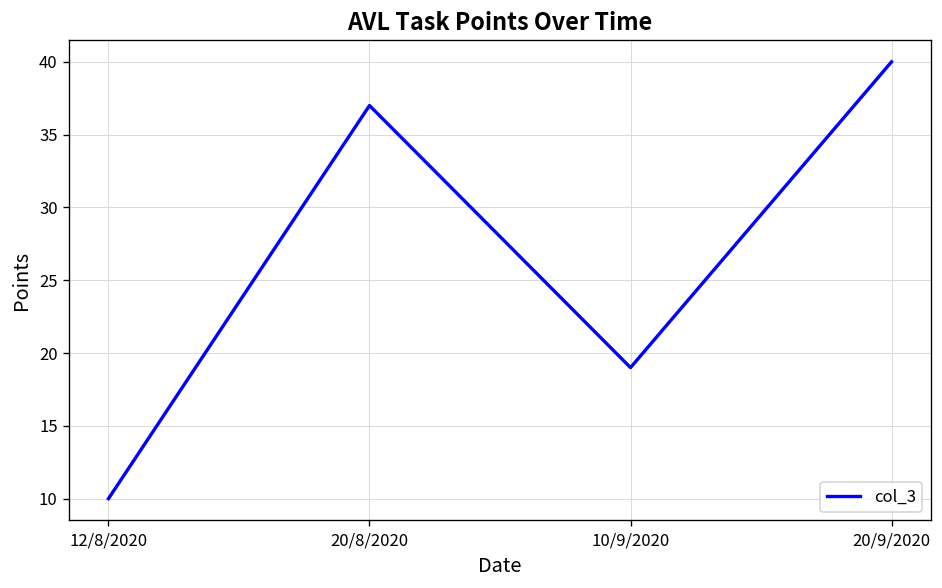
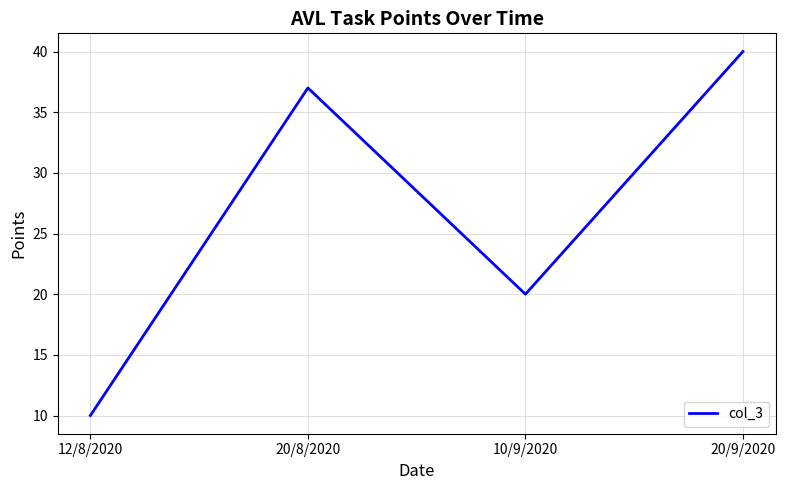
  {
    "12/8/2020": 10,
    "20/8/2020": 37,
-   "10/9/2020": 19,
+   "10/9/2020": 20,
    "20/9/2020": 40
  }
